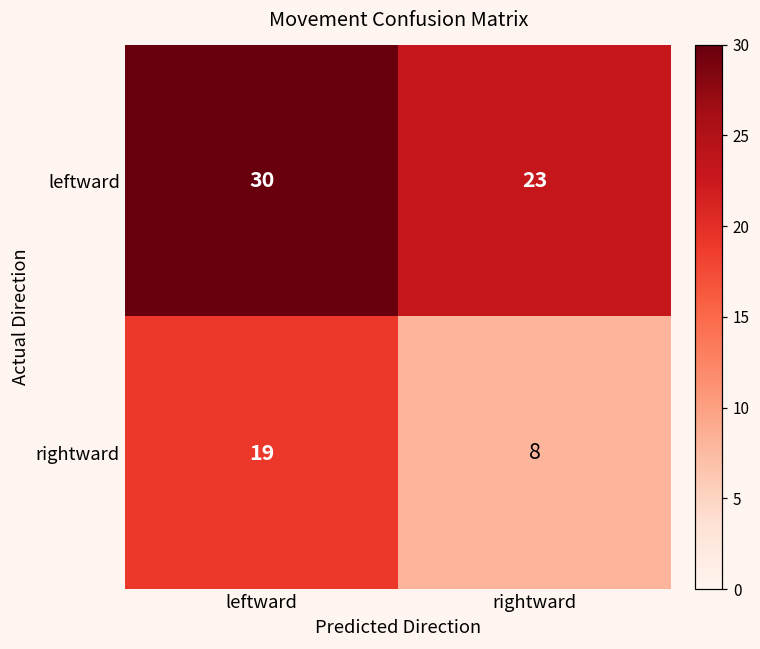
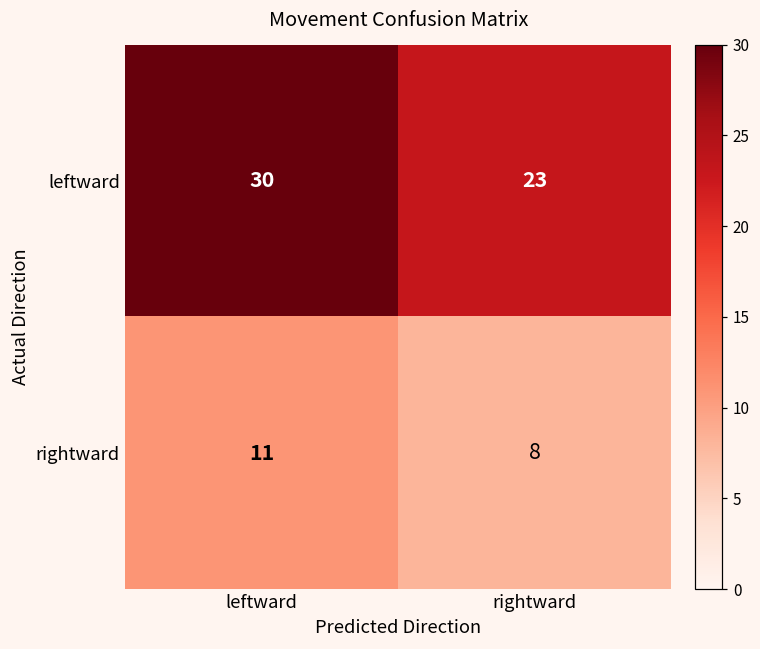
  {
    "leftward": {
      "leftward": 30,
      "rightward": 23
    },
    "rightward": {
-     "leftward": 19,
+     "leftward": 11,
      "rightward": 8
    }
  }
